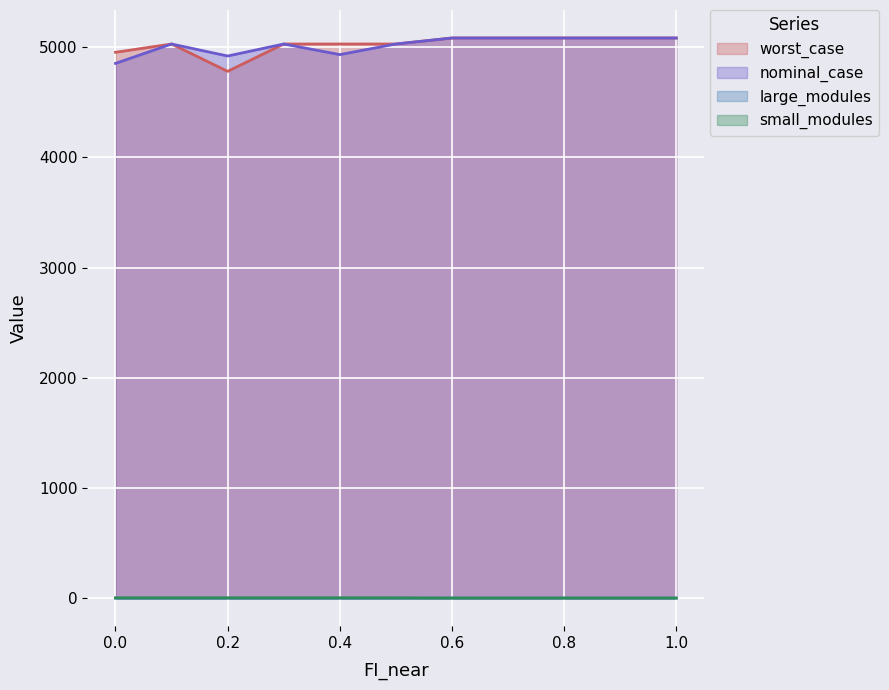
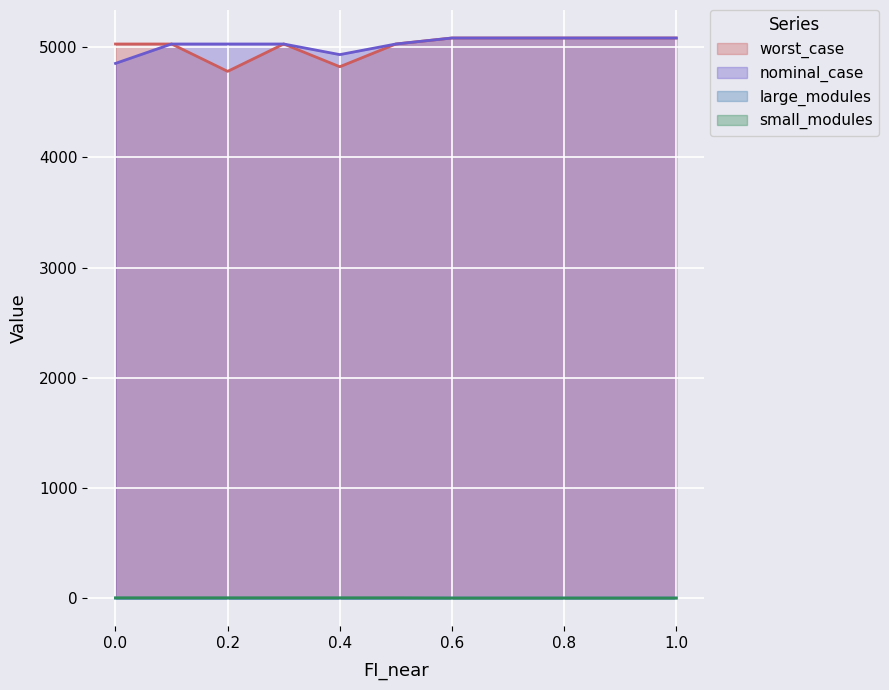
  {
    "worst_case": {
-     "0.0": 4950,
+     "0.0": 5030,
      "0.2": 4780,
-     "0.4": 5030
+     "0.4": 4820
    },
    "nominal_case": {
      "0.0": 4850,
-     "0.2": 4920,
+     "0.2": 5030,
      "0.4": 4930
    },
    "small_modules": {
      "0.0": 0,
      "0.2": 0,
      "0.4": 0,
      "0.6": 0,
      "0.8": 0,
      "1.0": 0
    }
  }
